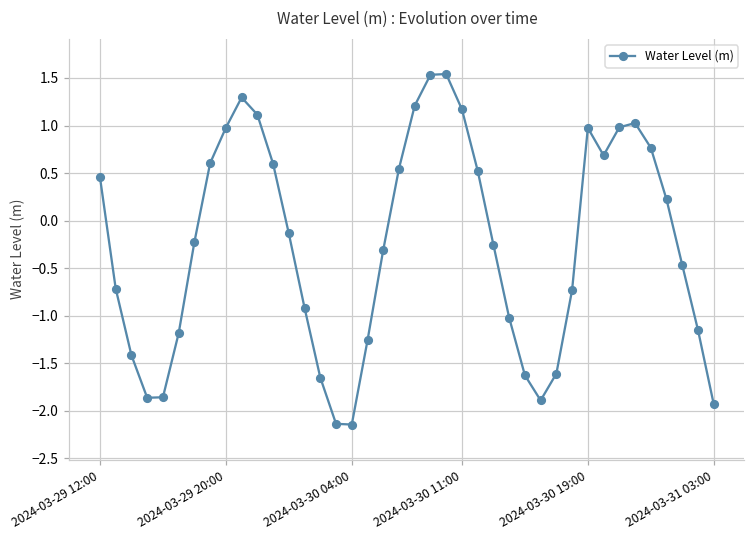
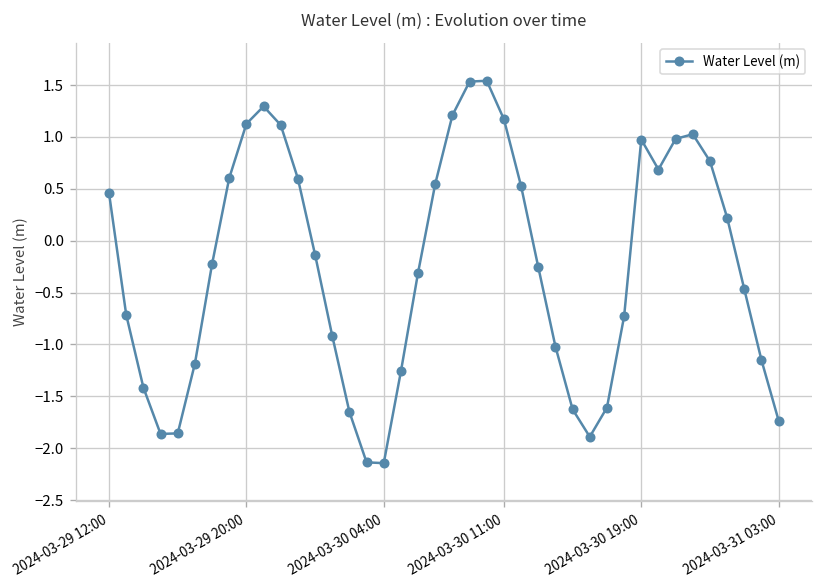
  {
    "2024-03-29 12:00": 0.5,
-   "2024-03-29 20:00": 1.0,
+   "2024-03-29 20:00": 1.1,
    "2024-03-30 04:00": -2.1,
    "2024-03-30 11:00": 1.2,
    "2024-03-30 19:00": 1.0,
-   "2024-03-31 03:00": -1.9
+   "2024-03-31 03:00": -1.7
  }
